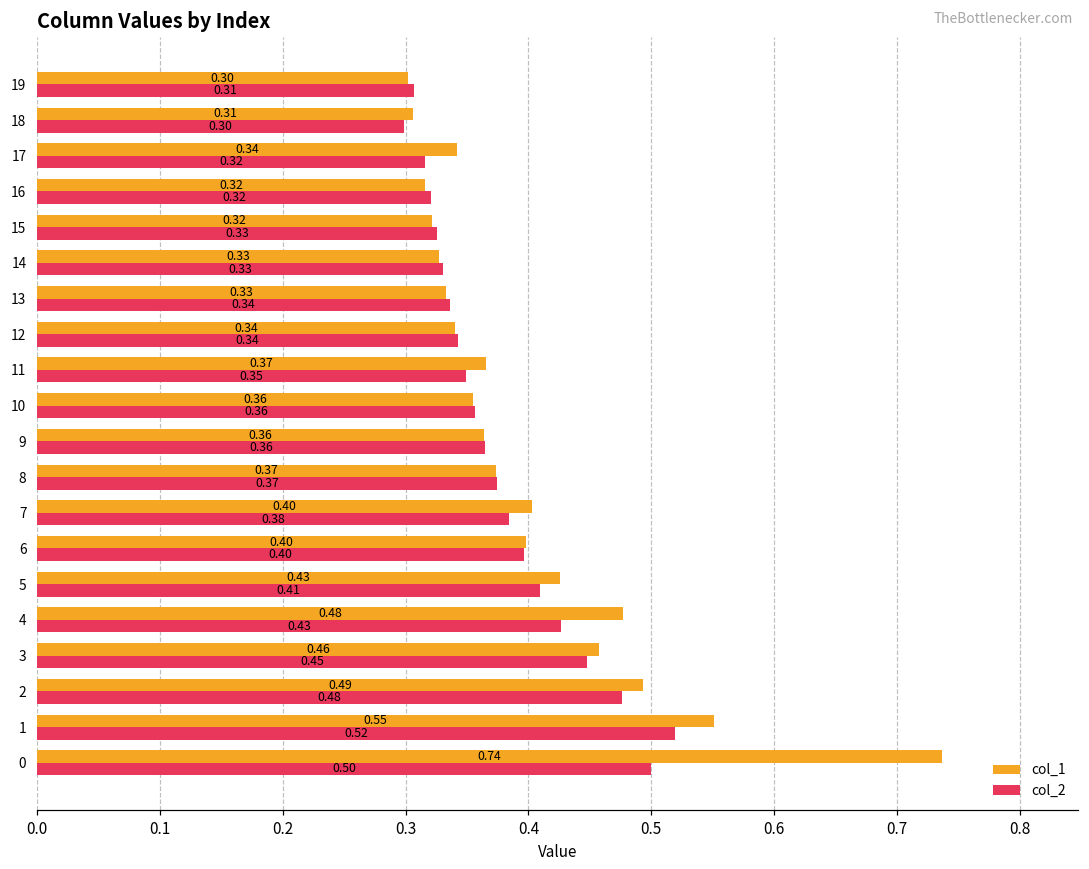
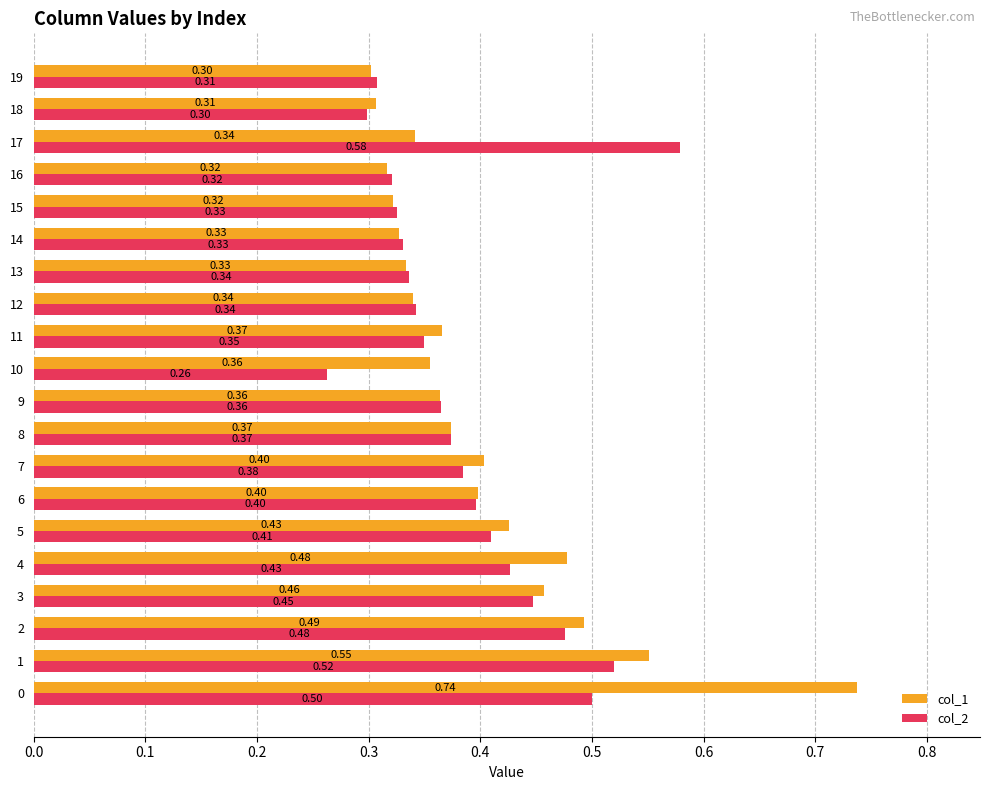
  {
    "col_1": {
      "19": 0.30,
      "18": 0.31,
      "17": 0.34,
      "16": 0.32,
      "15": 0.32,
      "14": 0.33,
      "13": 0.33,
      "12": 0.34,
      "11": 0.37,
      "10": 0.36,
      "9": 0.36,
      "8": 0.37,
      "7": 0.40,
      "6": 0.40,
      "5": 0.43,
      "4": 0.48,
      "3": 0.46,
      "2": 0.49,
      "1": 0.55,
      "0": 0.74
    },
    "col_2": {
      "19": 0.31,
      "18": 0.30,
-     "17": 0.32,
+     "17": 0.58,
      "16": 0.32,
      "15": 0.33,
      "14": 0.33,
      "13": 0.34,
      "12": 0.34,
      "11": 0.35,
-     "10": 0.36,
+     "10": 0.26,
      "9": 0.36,
      "8": 0.37,
      "7": 0.38,
      "6": 0.40,
      "5": 0.41,
      "4": 0.43,
      "3": 0.45,
      "2": 0.48,
      "1": 0.52,
      "0": 0.50
    }
  }
